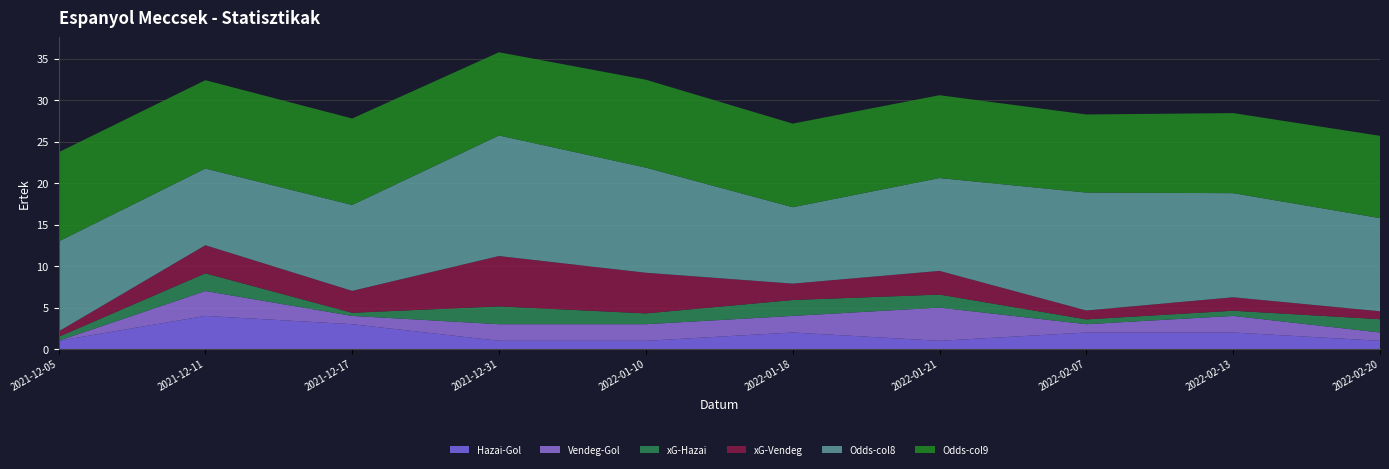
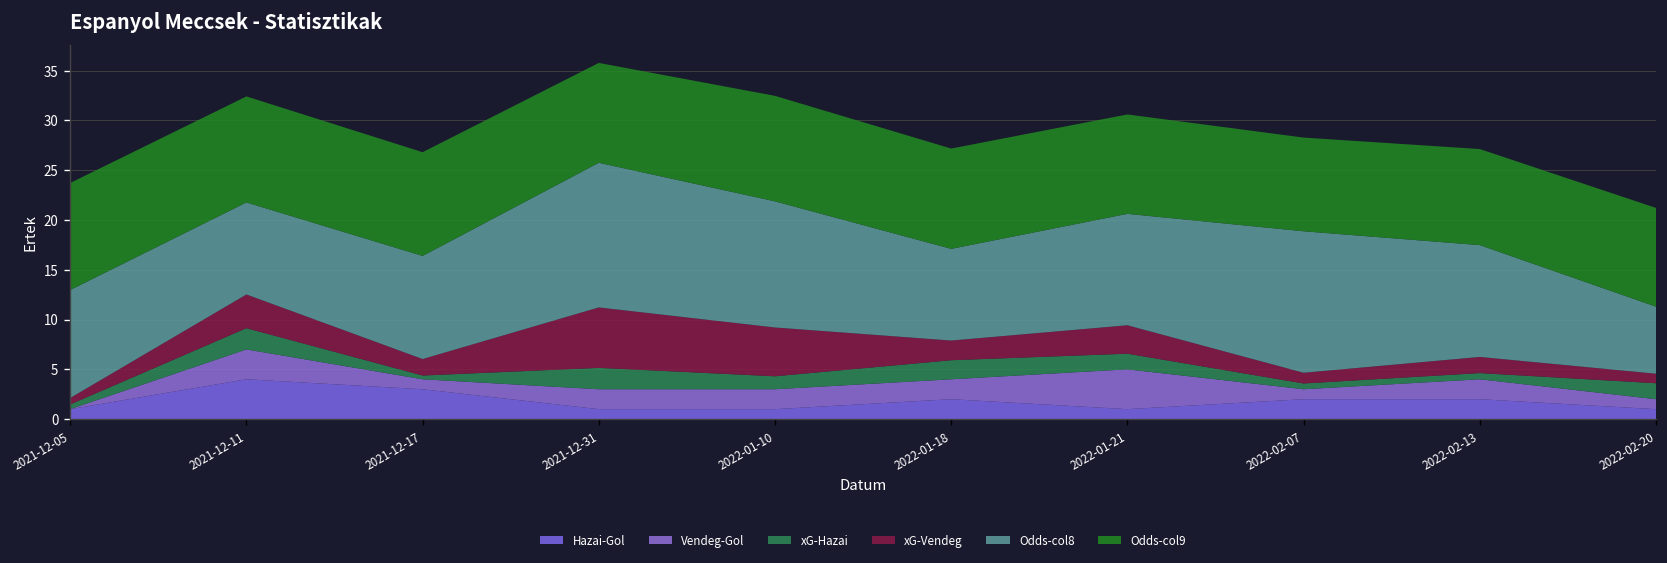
  {
    "xG-Vendeg": {
      "2021-12-05": 1,
      "2021-12-11": 3,
-     "2021-12-17": 3,
+     "2021-12-17": 2,
      "2021-12-31": 6,
      "2022-01-10": 5,
      "2022-01-18": 2,
      "2022-01-21": 3,
      "2022-02-07": 1,
      "2022-02-13": 2,
      "2022-02-20": 1
    },
    "Odds-col8": {
      "2021-12-05": 11,
      "2021-12-11": 9,
      "2021-12-17": 10,
      "2021-12-31": 15,
      "2022-01-10": 13,
      "2022-01-18": 9,
      "2022-01-21": 11,
      "2022-02-07": 14,
-     "2022-02-13": 13,
-     "2022-02-20": 11
+     "2022-02-13": 11,
+     "2022-02-20": 7
    }
  }
